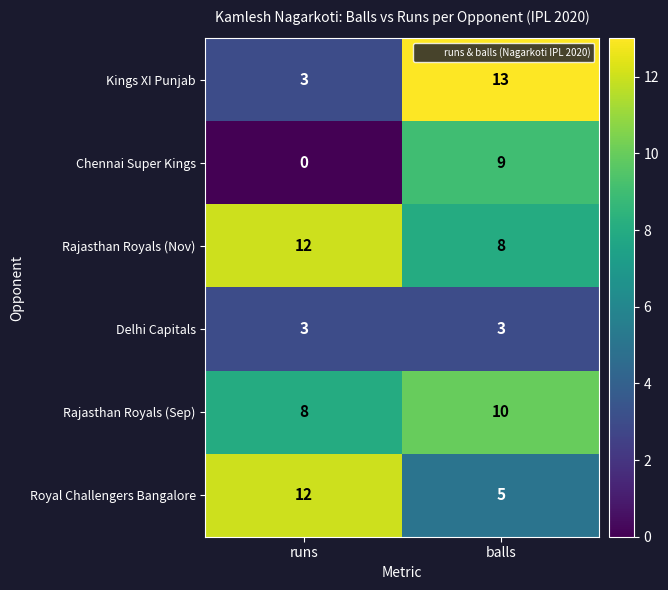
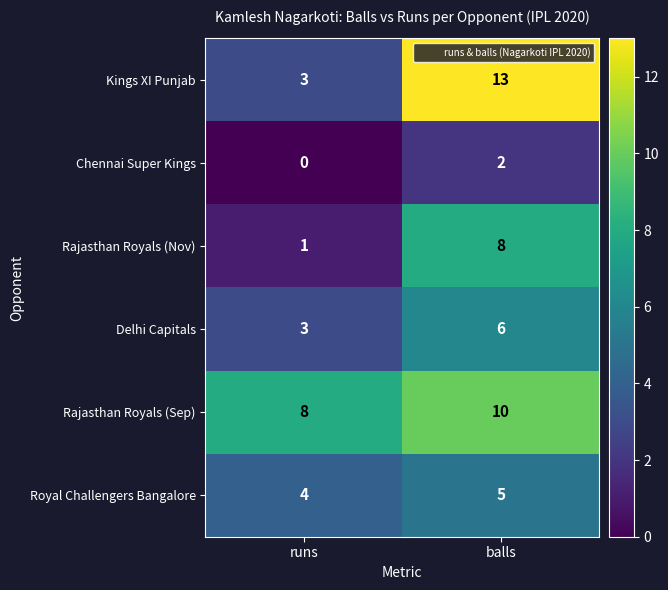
  {
    "Kings XI Punjab": {
      "runs": 3,
      "balls": 13
    },
    "Chennai Super Kings": {
      "runs": 0,
-     "balls": 9
+     "balls": 2
    },
    "Rajasthan Royals (Nov)": {
-     "runs": 12,
+     "runs": 1,
      "balls": 8
    },
    "Delhi Capitals": {
      "runs": 3,
-     "balls": 3
+     "balls": 6
    },
    "Rajasthan Royals (Sep)": {
      "runs": 8,
      "balls": 10
    },
    "Royal Challengers Bangalore": {
-     "runs": 12,
+     "runs": 4,
      "balls": 5
    }
  }
